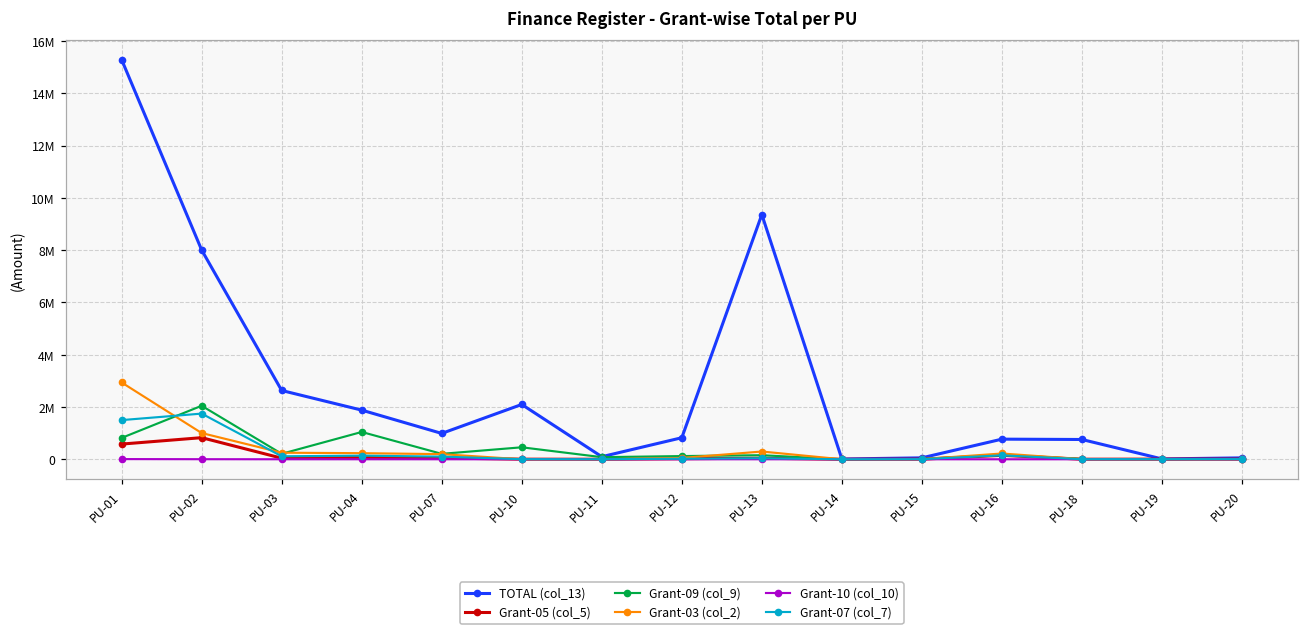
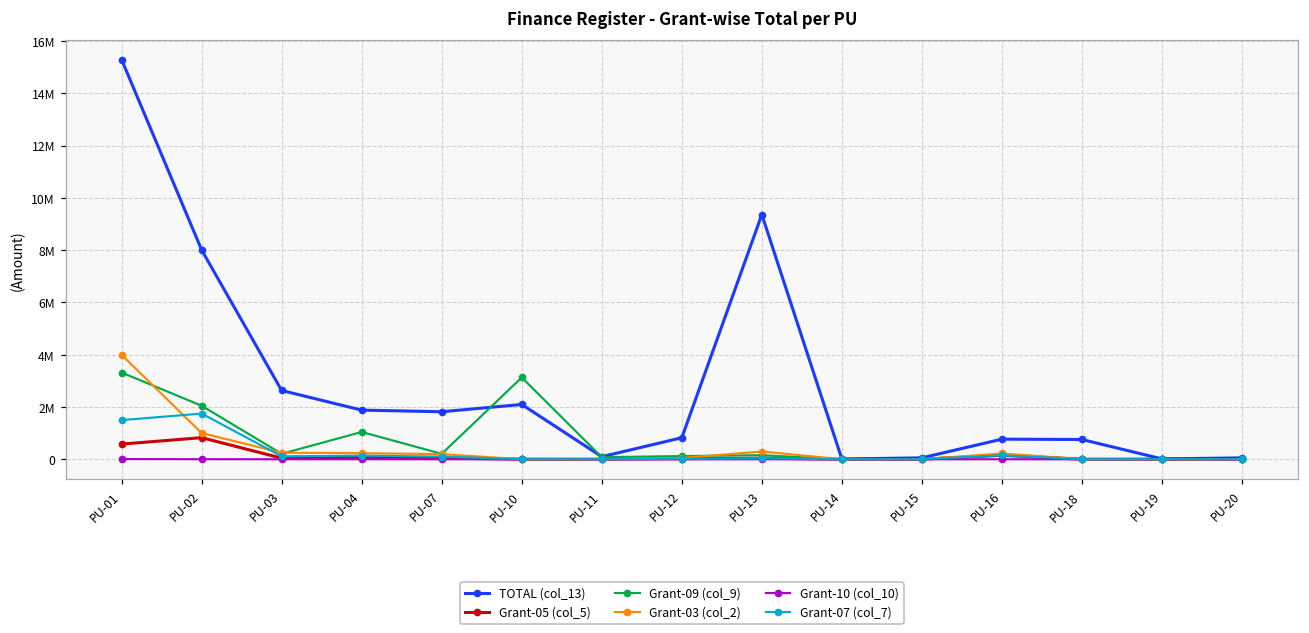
  {
    "TOTAL (col_13)": {
      "PU-01": 15300000,
      "PU-02": 8000000,
      "PU-03": 2600000,
      "PU-04": 1900000,
-     "PU-07": 1000000,
+     "PU-07": 1800000,
      "PU-10": 2100000,
      "PU-12": 800000,
      "PU-13": 9400000,
      "PU-16": 800000,
      "PU-18": 800000
    },
    "Grant-05 (col_5)": {
      "PU-01": 600000,
      "PU-02": 800000
    },
    "Grant-09 (col_9)": {
-     "PU-01": 800000,
+     "PU-01": 3300000,
      "PU-02": 2000000,
      "PU-04": 1000000,
-     "PU-10": 500000,
+     "PU-10": 3100000,
      "PU-13": 200000
    },
    "Grant-03 (col_2)": {
-     "PU-01": 2900000,
+     "PU-01": 4000000,
      "PU-02": 1000000,
      "PU-13": 300000
    },
    "Grant-10 (col_10)": {
      "PU-01": 0,
      "PU-02": 0,
      "PU-16": 0
    },
    "Grant-07 (col_7)": {
      "PU-01": 1500000,
      "PU-02": 1700000
    }
  }
